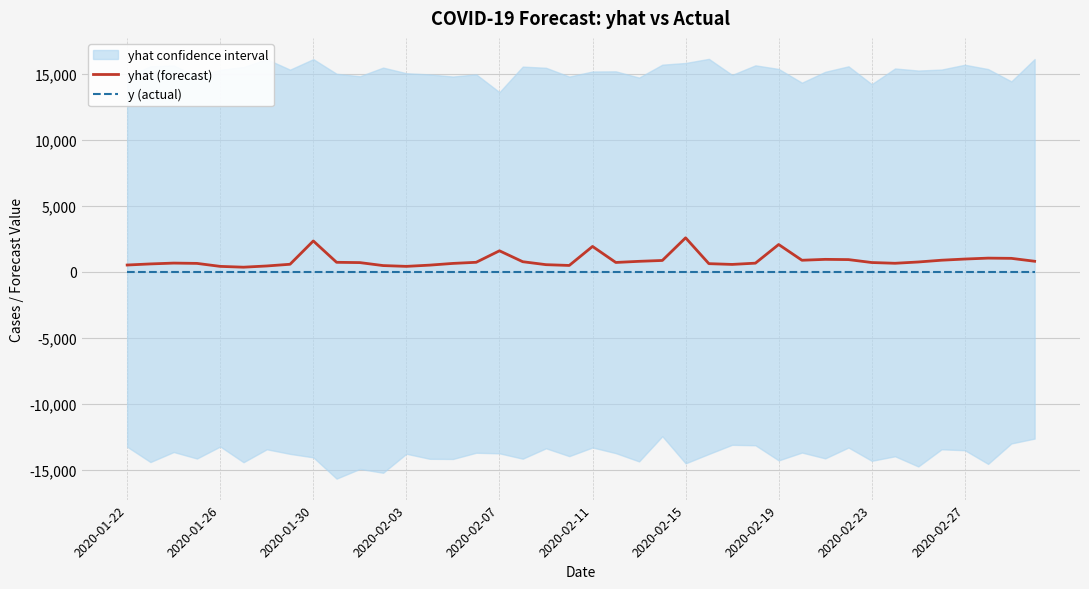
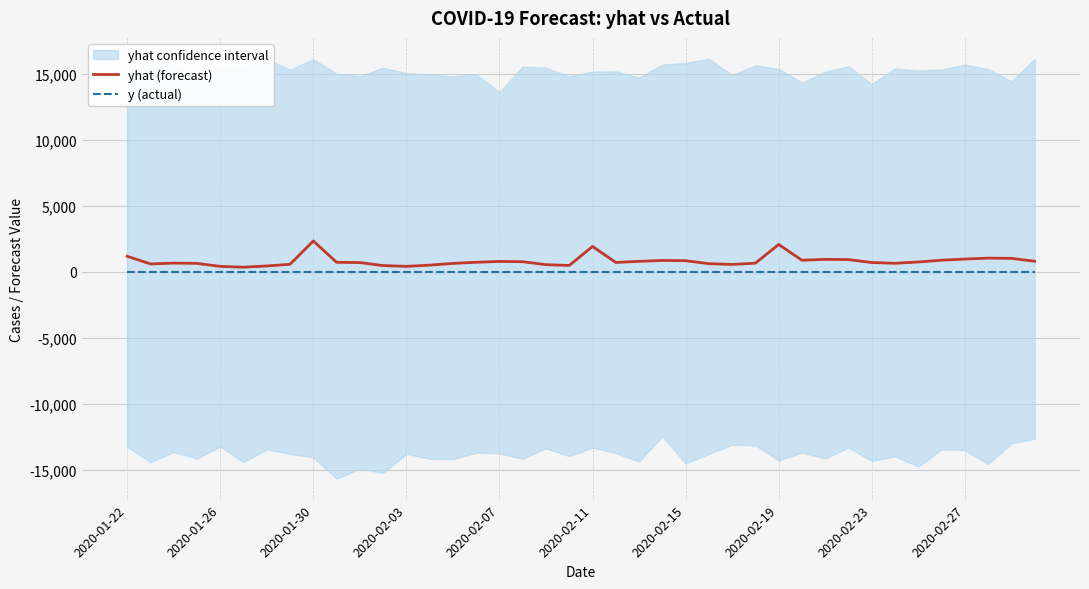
  {
    "yhat (forecast)": {
-     "2020-01-22": "500",
+     "2020-01-22": "1,200",
      "2020-01-26": "400",
      "2020-01-30": "2,300",
      "2020-02-03": "400",
-     "2020-02-07": "1,600",
+     "2020-02-07": "800",
      "2020-02-11": "1,900",
-     "2020-02-15": "2,600",
+     "2020-02-15": "800",
      "2020-02-19": "2,100",
      "2020-02-23": "700",
      "2020-02-27": "1,000"
    },
    "y (actual)": {
      "2020-01-22": "0",
      "2020-01-26": "0",
      "2020-01-30": "0",
      "2020-02-03": "0",
      "2020-02-07": "0",
      "2020-02-11": "0",
      "2020-02-15": "0",
      "2020-02-19": "0",
      "2020-02-23": "0",
      "2020-02-27": "0"
    }
  }
